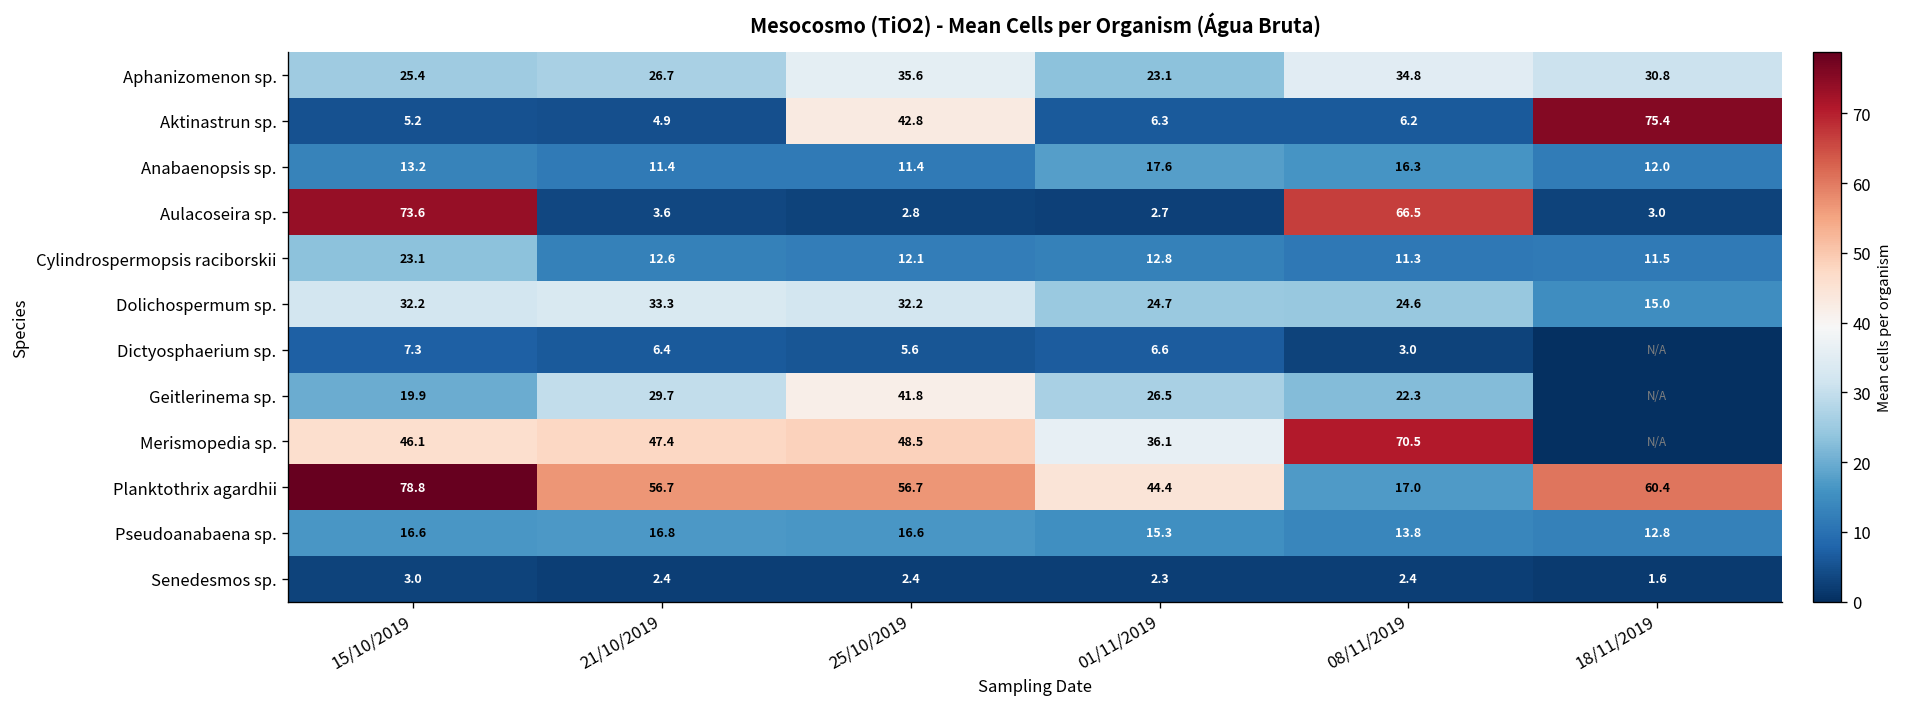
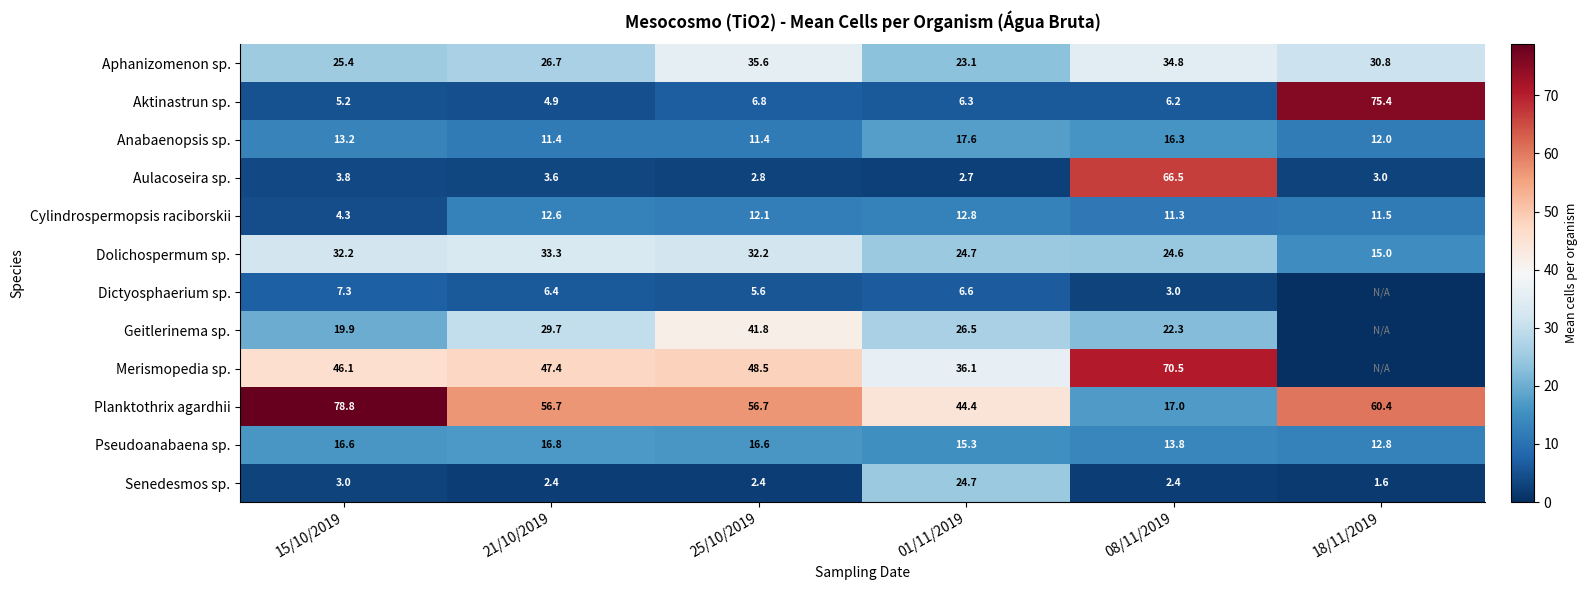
  {
    "Aphanizomenon sp.": {
      "15/10/2019": 25.4,
      "21/10/2019": 26.7,
      "25/10/2019": 35.6,
      "01/11/2019": 23.1,
      "08/11/2019": 34.8,
      "18/11/2019": 30.8
    },
    "Aktinastrun sp.": {
      "15/10/2019": 5.2,
      "21/10/2019": 4.9,
-     "25/10/2019": 42.8,
+     "25/10/2019": 6.8,
      "01/11/2019": 6.3,
      "08/11/2019": 6.2,
      "18/11/2019": 75.4
    },
    "Anabaenopsis sp.": {
      "15/10/2019": 13.2,
      "21/10/2019": 11.4,
      "25/10/2019": 11.4,
      "01/11/2019": 17.6,
      "08/11/2019": 16.3,
      "18/11/2019": 12.0
    },
    "Aulacoseira sp.": {
-     "15/10/2019": 73.6,
+     "15/10/2019": 3.8,
      "21/10/2019": 3.6,
      "25/10/2019": 2.8,
      "01/11/2019": 2.7,
      "08/11/2019": 66.5,
      "18/11/2019": 3.0
    },
    "Cylindrospermopsis raciborskii": {
-     "15/10/2019": 23.1,
+     "15/10/2019": 4.3,
      "21/10/2019": 12.6,
      "25/10/2019": 12.1,
      "01/11/2019": 12.8,
      "08/11/2019": 11.3,
      "18/11/2019": 11.5
    },
    "Dolichospermum sp.": {
      "15/10/2019": 32.2,
      "21/10/2019": 33.3,
      "25/10/2019": 32.2,
      "01/11/2019": 24.7,
      "08/11/2019": 24.6,
      "18/11/2019": 15.0
    },
    "Dictyosphaerium sp.": {
      "15/10/2019": 7.3,
      "21/10/2019": 6.4,
      "25/10/2019": 5.6,
      "01/11/2019": 6.6,
      "08/11/2019": 3.0
    },
    "Geitlerinema sp.": {
      "15/10/2019": 19.9,
      "21/10/2019": 29.7,
      "25/10/2019": 41.8,
      "01/11/2019": 26.5,
      "08/11/2019": 22.3
    },
    "Merismopedia sp.": {
      "15/10/2019": 46.1,
      "21/10/2019": 47.4,
      "25/10/2019": 48.5,
      "01/11/2019": 36.1,
      "08/11/2019": 70.5
    },
    "Planktothrix agardhii": {
      "15/10/2019": 78.8,
      "21/10/2019": 56.7,
      "25/10/2019": 56.7,
      "01/11/2019": 44.4,
      "08/11/2019": 17.0,
      "18/11/2019": 60.4
    },
    "Pseudoanabaena sp.": {
      "15/10/2019": 16.6,
      "21/10/2019": 16.8,
      "25/10/2019": 16.6,
      "01/11/2019": 15.3,
      "08/11/2019": 13.8,
      "18/11/2019": 12.8
    },
    "Senedesmos sp.": {
      "15/10/2019": 3.0,
      "21/10/2019": 2.4,
      "25/10/2019": 2.4,
-     "01/11/2019": 2.3,
+     "01/11/2019": 24.7,
      "08/11/2019": 2.4,
      "18/11/2019": 1.6
    }
  }
